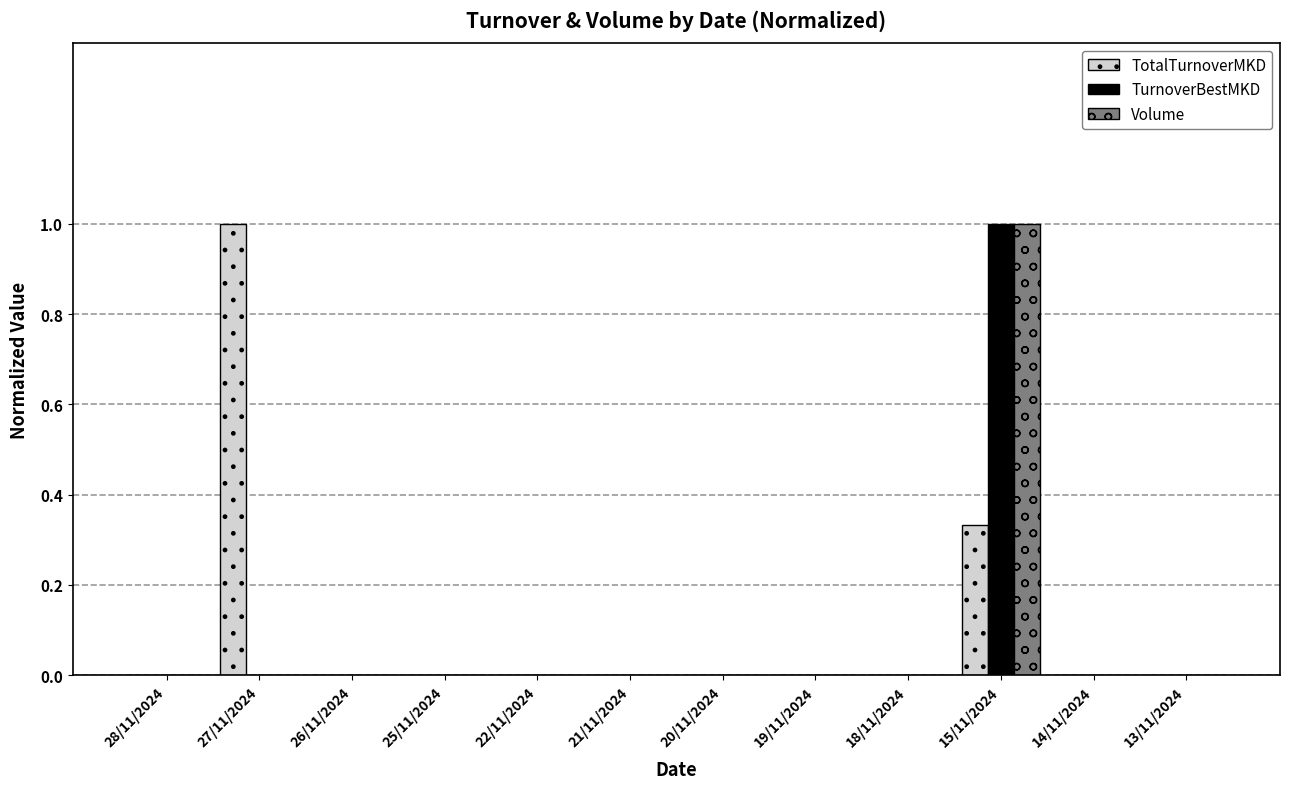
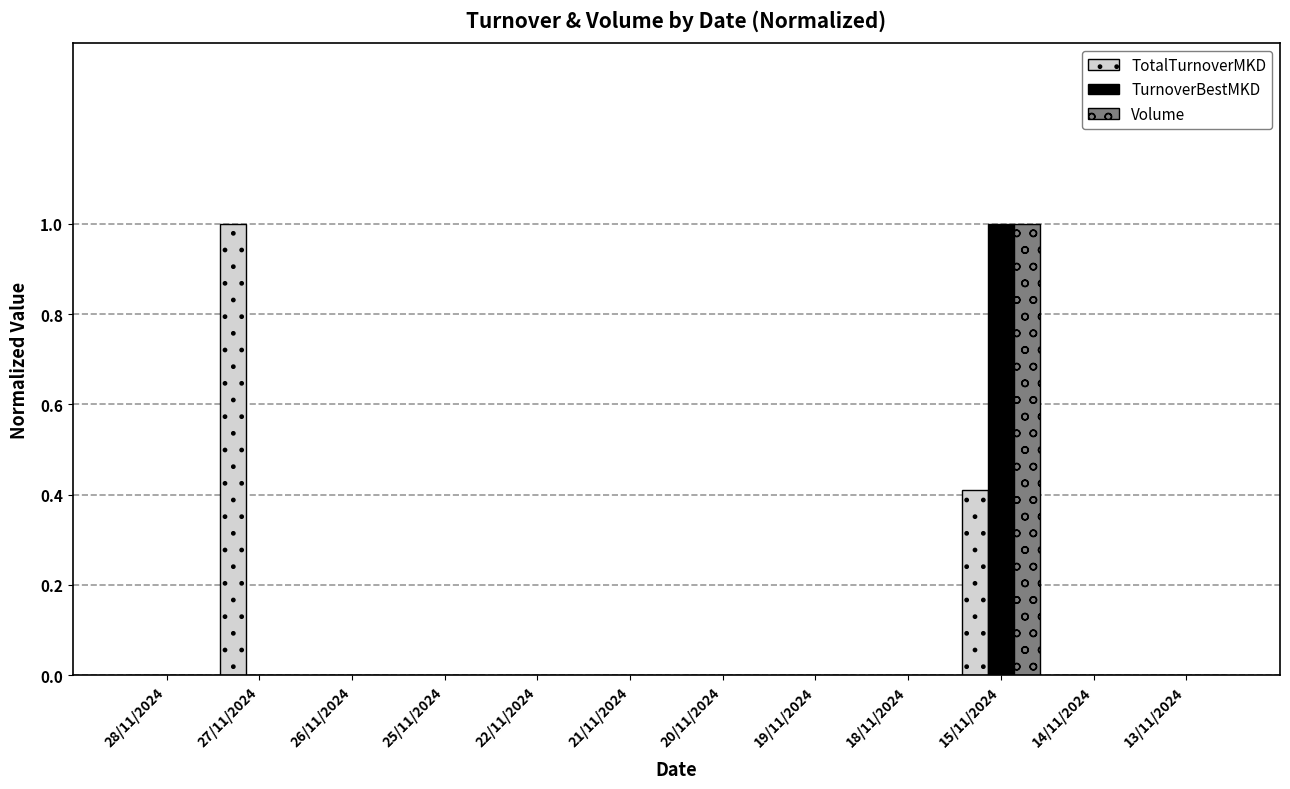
  {
    "TotalTurnoverMKD": {
      "28/11/2024": 0.00,
      "27/11/2024": 1.00,
      "26/11/2024": 0.00,
      "25/11/2024": 0.00,
      "22/11/2024": 0.00,
      "21/11/2024": 0.00,
      "20/11/2024": 0.00,
      "19/11/2024": 0.00,
      "18/11/2024": 0.00,
-     "15/11/2024": 0.33,
+     "15/11/2024": 0.41,
      "14/11/2024": 0.00,
      "13/11/2024": 0.00
    },
    "TurnoverBestMKD": {
      "28/11/2024": 0.00,
      "27/11/2024": 0.00,
      "26/11/2024": 0.00,
      "25/11/2024": 0.00,
      "22/11/2024": 0.00,
      "21/11/2024": 0.00,
      "20/11/2024": 0.00,
      "19/11/2024": 0.00,
      "18/11/2024": 0.00,
      "15/11/2024": 1.00,
      "14/11/2024": 0.00,
      "13/11/2024": 0.00
    },
    "Volume": {
      "28/11/2024": 0.00,
      "27/11/2024": 0.00,
      "26/11/2024": 0.00,
      "25/11/2024": 0.00,
      "22/11/2024": 0.00,
      "21/11/2024": 0.00,
      "20/11/2024": 0.00,
      "19/11/2024": 0.00,
      "18/11/2024": 0.00,
      "15/11/2024": 1.00,
      "14/11/2024": 0.00,
      "13/11/2024": 0.00
    }
  }
